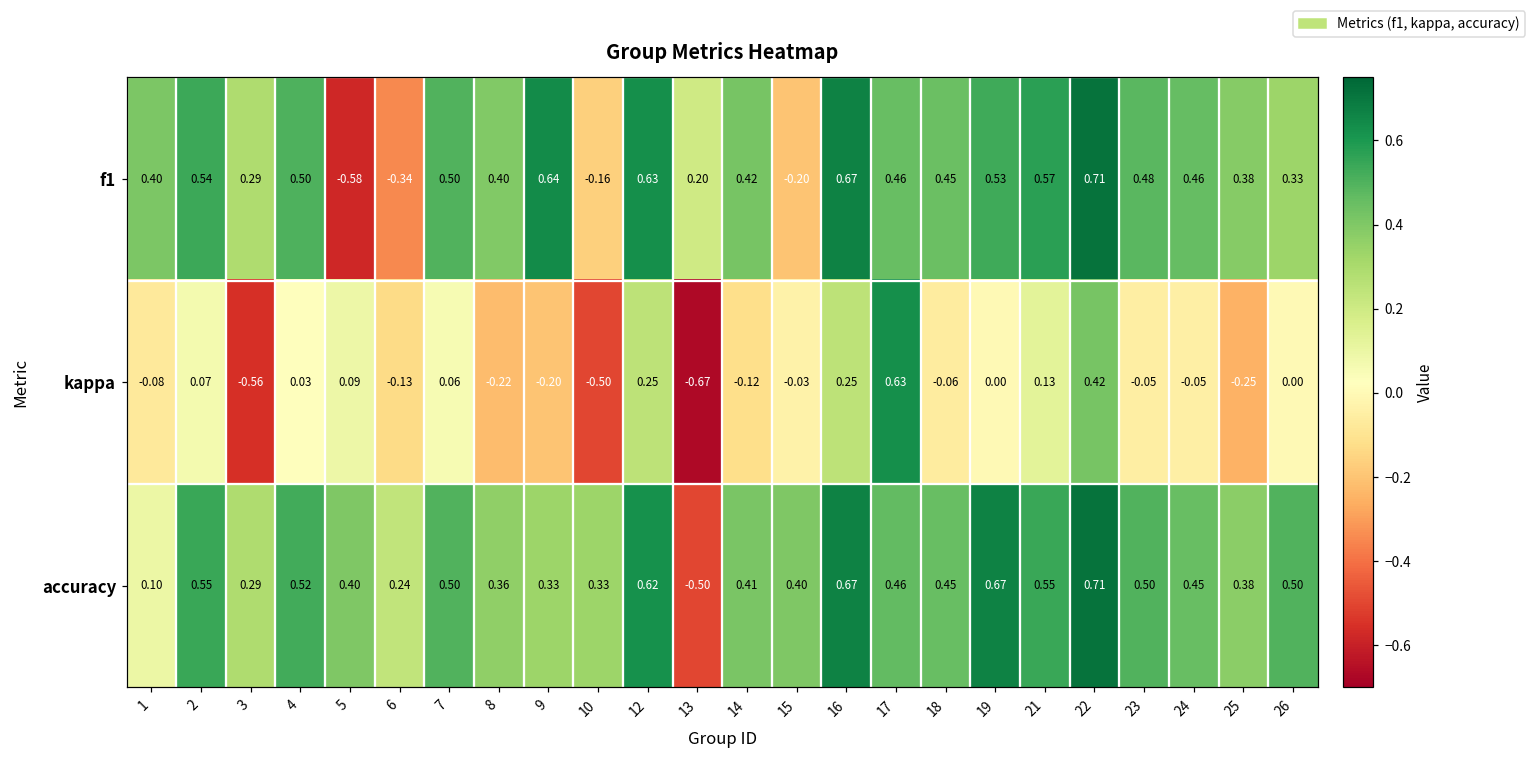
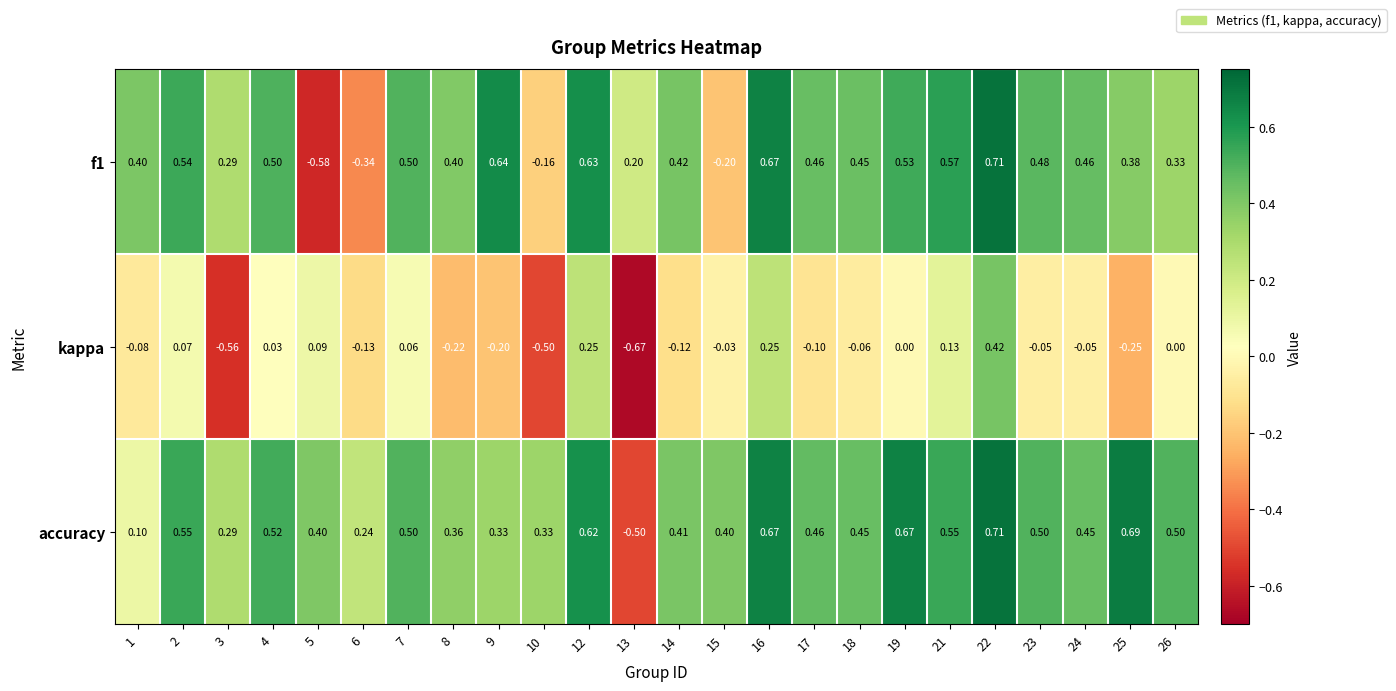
  {
    "f1": {
      "1": 0.40,
      "2": 0.54,
      "3": 0.29,
      "4": 0.50,
      "5": -0.58,
      "6": -0.34,
      "7": 0.50,
      "8": 0.40,
      "9": 0.64,
      "10": -0.16,
      "12": 0.63,
      "13": 0.20,
      "14": 0.42,
      "15": -0.20,
      "16": 0.67,
      "17": 0.46,
      "18": 0.45,
      "19": 0.53,
      "21": 0.57,
      "22": 0.71,
      "23": 0.48,
      "24": 0.46,
      "25": 0.38,
      "26": 0.33
    },
    "kappa": {
      "1": -0.08,
      "2": 0.07,
      "3": -0.56,
      "4": 0.03,
      "5": 0.09,
      "6": -0.13,
      "7": 0.06,
      "8": -0.22,
      "9": -0.20,
      "10": -0.50,
      "12": 0.25,
      "13": -0.67,
      "14": -0.12,
      "15": -0.03,
      "16": 0.25,
-     "17": 0.63,
+     "17": -0.10,
      "18": -0.06,
      "19": 0.00,
      "21": 0.13,
      "22": 0.42,
      "23": -0.05,
      "24": -0.05,
      "25": -0.25,
      "26": 0.00
    },
    "accuracy": {
      "1": 0.10,
      "2": 0.55,
      "3": 0.29,
      "4": 0.52,
      "5": 0.40,
      "6": 0.24,
      "7": 0.50,
      "8": 0.36,
      "9": 0.33,
      "10": 0.33,
      "12": 0.62,
      "13": -0.50,
      "14": 0.41,
      "15": 0.40,
      "16": 0.67,
      "17": 0.46,
      "18": 0.45,
      "19": 0.67,
      "21": 0.55,
      "22": 0.71,
      "23": 0.50,
      "24": 0.45,
-     "25": 0.38,
+     "25": 0.69,
      "26": 0.50
    }
  }
